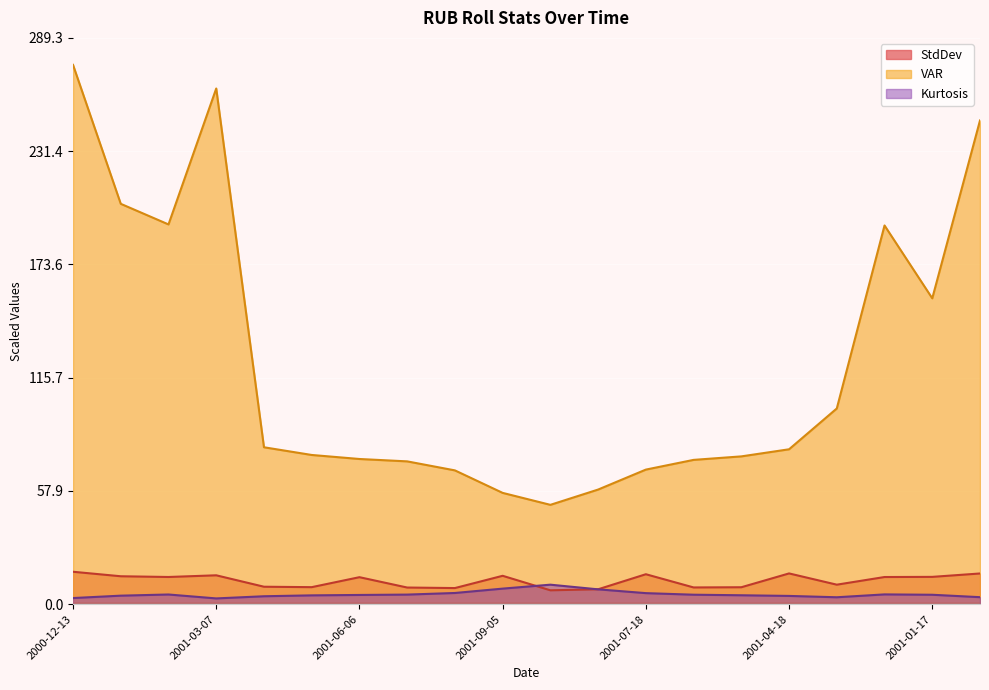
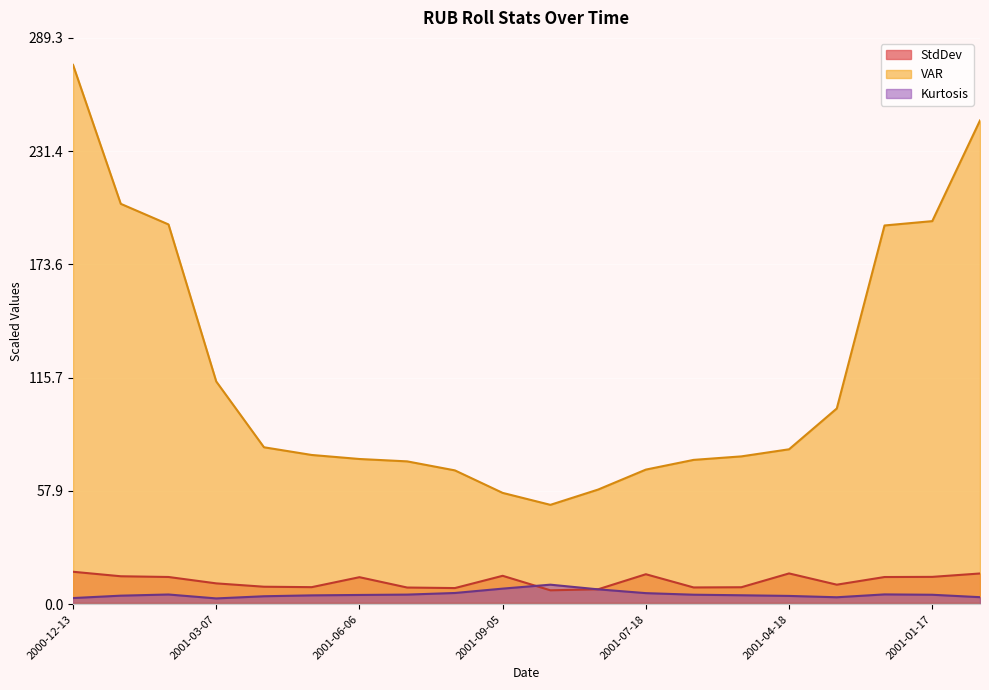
  {
    "StdDev": {
      "2000-12-13": 17,
-     "2001-03-07": 15,
+     "2001-03-07": 11,
      "2001-06-06": 14,
      "2001-09-05": 15,
      "2001-07-18": 15,
      "2001-04-18": 16,
      "2001-01-17": 14
    },
    "VAR": {
      "2000-12-13": 276,
-     "2001-03-07": 263,
+     "2001-03-07": 114,
      "2001-06-06": 74,
      "2001-09-05": 57,
      "2001-07-18": 69,
      "2001-04-18": 79,
-     "2001-01-17": 156
+     "2001-01-17": 196
    },
    "Kurtosis": {
      "2000-12-13": 3,
      "2001-03-07": 3,
      "2001-06-06": 5,
      "2001-09-05": 8,
      "2001-07-18": 6,
      "2001-04-18": 4,
      "2001-01-17": 5
    }
  }
